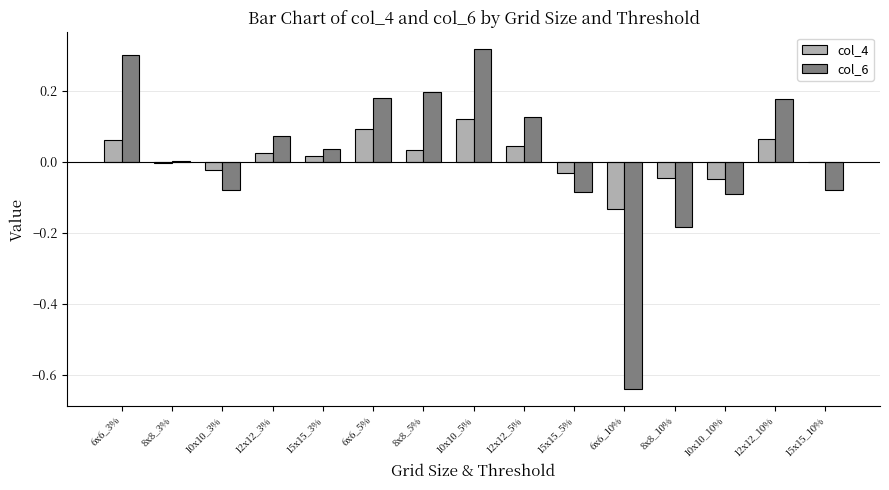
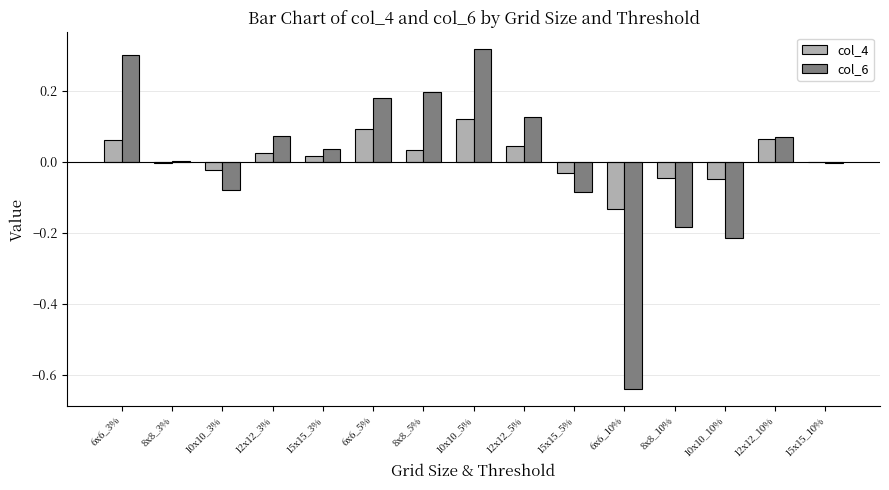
  {
    "col_4": {
      "6x6_3%": 0.06,
      "10x10_3%": -0.02,
      "12x12_3%": 0.02,
      "15x15_3%": 0.02,
      "6x6_5%": 0.09,
      "8x8_5%": 0.03,
      "10x10_5%": 0.12,
      "12x12_5%": 0.05,
      "15x15_5%": -0.03,
      "6x6_10%": -0.13,
      "8x8_10%": -0.05,
      "10x10_10%": -0.05,
      "12x12_10%": 0.06
    },
    "col_6": {
      "6x6_3%": 0.30,
      "10x10_3%": -0.08,
      "12x12_3%": 0.07,
      "15x15_3%": 0.04,
      "6x6_5%": 0.18,
      "8x8_5%": 0.20,
      "10x10_5%": 0.32,
      "12x12_5%": 0.13,
      "15x15_5%": -0.08,
      "6x6_10%": -0.64,
      "8x8_10%": -0.19,
-     "10x10_10%": -0.09,
-     "12x12_10%": 0.18,
-     "15x15_10%": -0.08
+     "10x10_10%": -0.21,
+     "12x12_10%": 0.07,
+     "15x15_10%": 0.00
    }
  }
